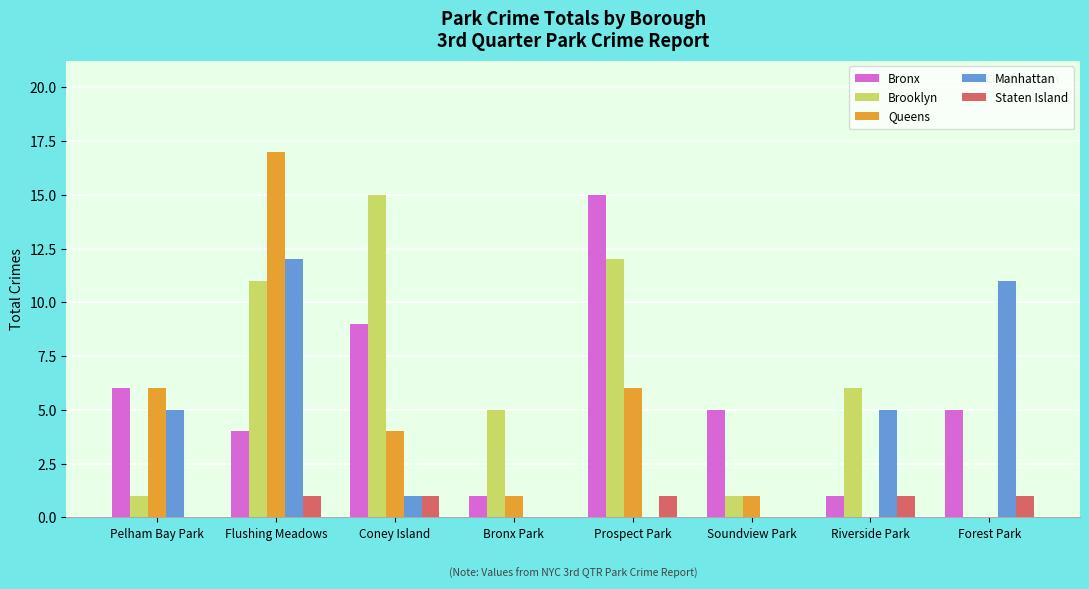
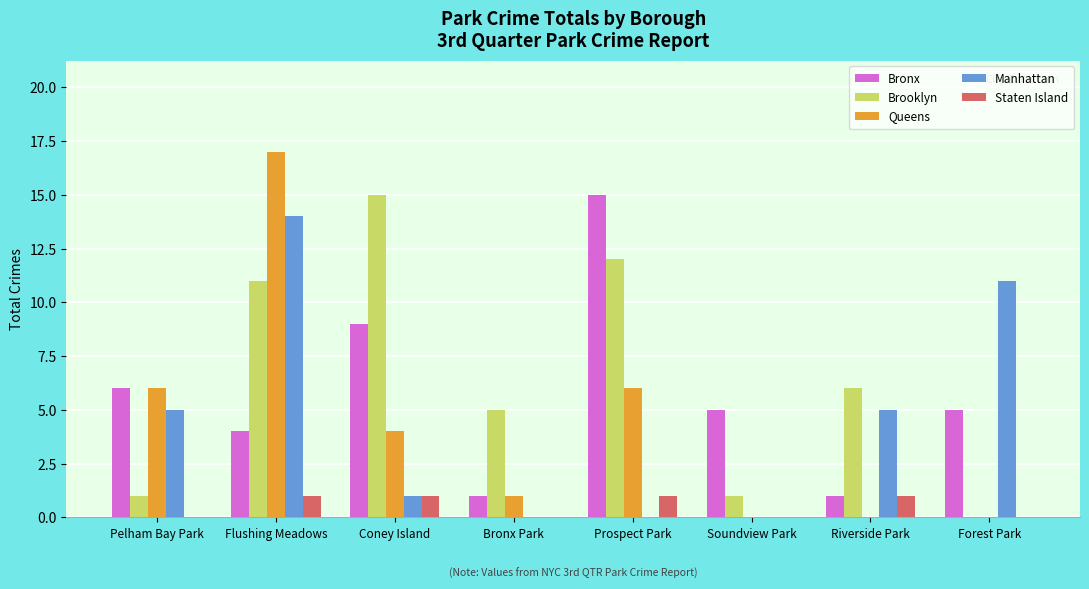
  {
    "Bronx": {
      "Pelham Bay Park": 6,
      "Flushing Meadows": 4,
      "Coney Island": 9,
      "Bronx Park": 1,
      "Prospect Park": 15,
      "Soundview Park": 5,
      "Riverside Park": 1,
      "Forest Park": 5
    },
    "Brooklyn": {
      "Pelham Bay Park": 1,
      "Flushing Meadows": 11,
      "Coney Island": 15,
      "Bronx Park": 5,
      "Prospect Park": 12,
      "Soundview Park": 1,
      "Riverside Park": 6,
      "Forest Park": 0
    },
    "Queens": {
      "Pelham Bay Park": 6,
      "Flushing Meadows": 17,
      "Coney Island": 4,
      "Bronx Park": 1,
      "Prospect Park": 6,
-     "Soundview Park": 1,
+     "Soundview Park": 0,
      "Riverside Park": 0,
      "Forest Park": 0
    },
    "Manhattan": {
      "Pelham Bay Park": 5,
-     "Flushing Meadows": 12,
+     "Flushing Meadows": 14,
      "Coney Island": 1,
      "Bronx Park": 0,
      "Prospect Park": 0,
      "Soundview Park": 0,
      "Riverside Park": 5,
      "Forest Park": 11
    },
    "Staten Island": {
      "Pelham Bay Park": 0,
      "Flushing Meadows": 1,
      "Coney Island": 1,
      "Bronx Park": 0,
      "Prospect Park": 1,
      "Soundview Park": 0,
      "Riverside Park": 1,
-     "Forest Park": 1
+     "Forest Park": 0
    }
  }
